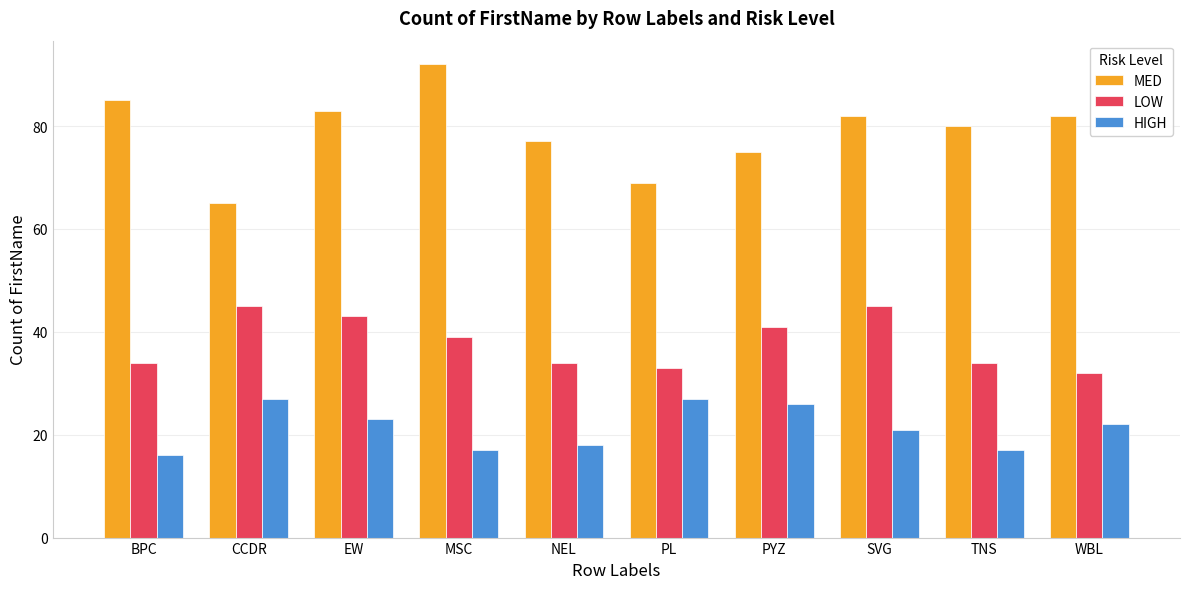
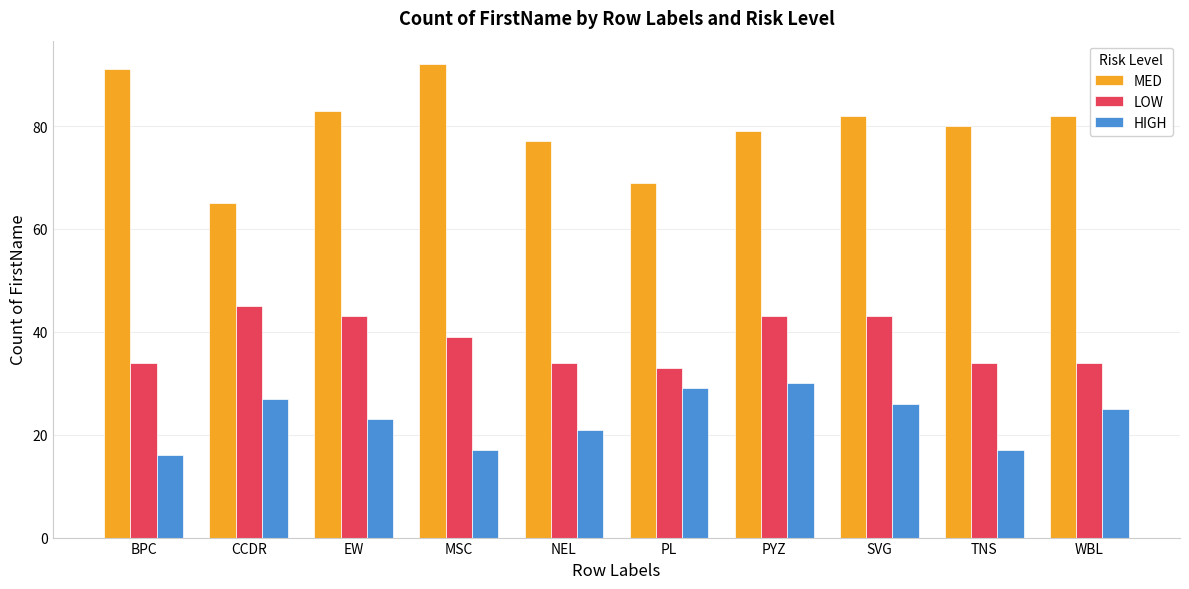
  {
    "MED": {
-     "BPC": 85,
+     "BPC": 91,
      "CCDR": 65,
      "EW": 83,
      "MSC": 92,
      "NEL": 77,
      "PL": 69,
-     "PYZ": 75,
+     "PYZ": 79,
      "SVG": 82,
      "TNS": 80,
      "WBL": 82
    },
    "LOW": {
      "BPC": 34,
      "CCDR": 45,
      "EW": 43,
      "MSC": 39,
      "NEL": 34,
      "PL": 33,
-     "PYZ": 41,
-     "SVG": 45,
+     "PYZ": 43,
+     "SVG": 43,
      "TNS": 34,
-     "WBL": 32
+     "WBL": 34
    },
    "HIGH": {
      "BPC": 16,
      "CCDR": 27,
      "EW": 23,
      "MSC": 17,
-     "NEL": 18,
-     "PL": 27,
-     "PYZ": 26,
-     "SVG": 21,
+     "NEL": 21,
+     "PL": 29,
+     "PYZ": 30,
+     "SVG": 26,
      "TNS": 17,
-     "WBL": 22
+     "WBL": 25
    }
  }
